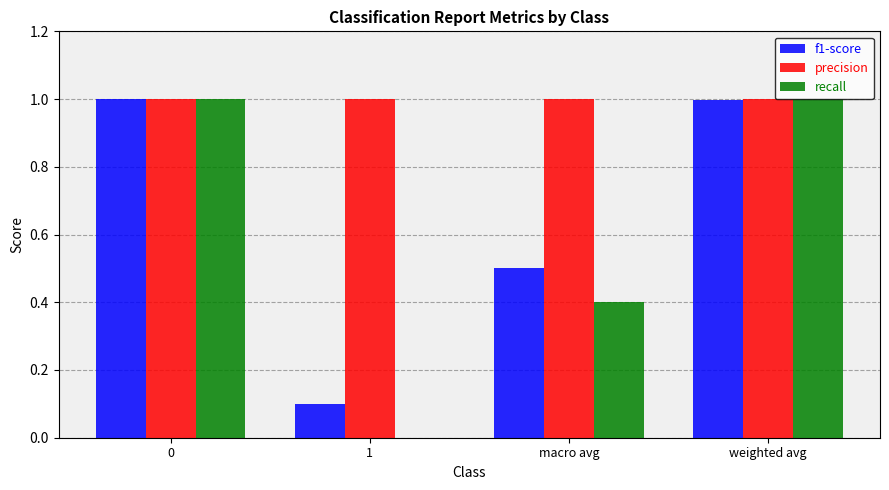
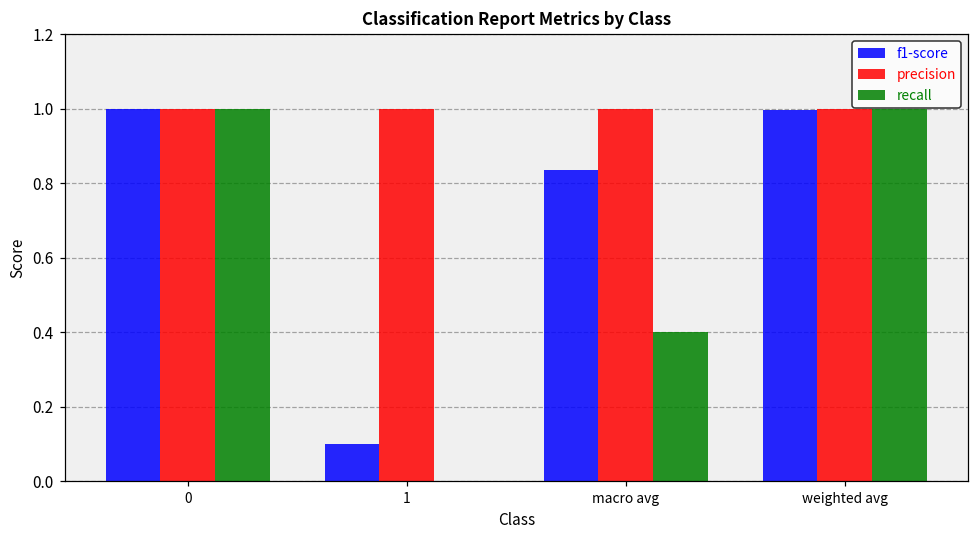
  {
    "f1-score": {
      "0": 1.00,
      "1": 0.10,
-     "macro avg": 0.50,
+     "macro avg": 0.84,
      "weighted avg": 1.00
    },
    "precision": {
      "0": 1.00,
      "1": 1.00,
      "macro avg": 1.00,
      "weighted avg": 1.00
    },
    "recall": {
      "0": 1.00,
      "1": 0.00,
      "macro avg": 0.40,
      "weighted avg": 1.00
    }
  }
